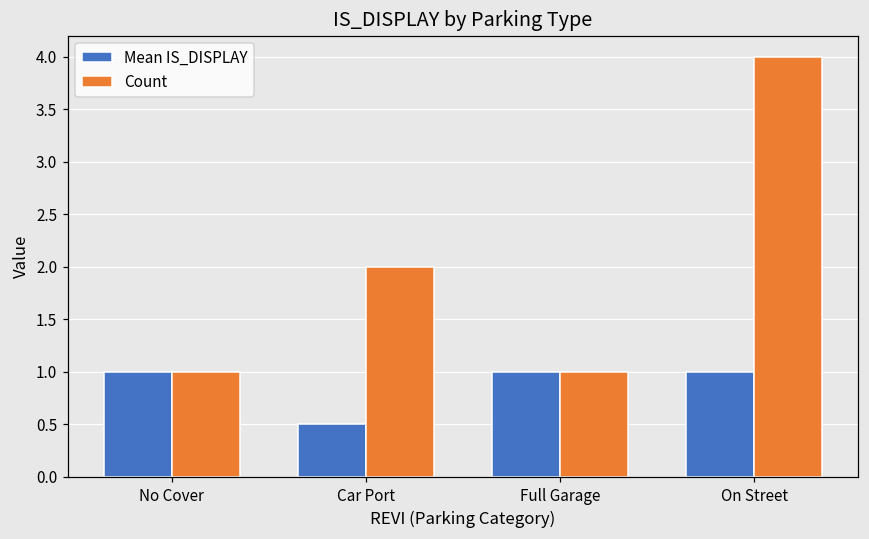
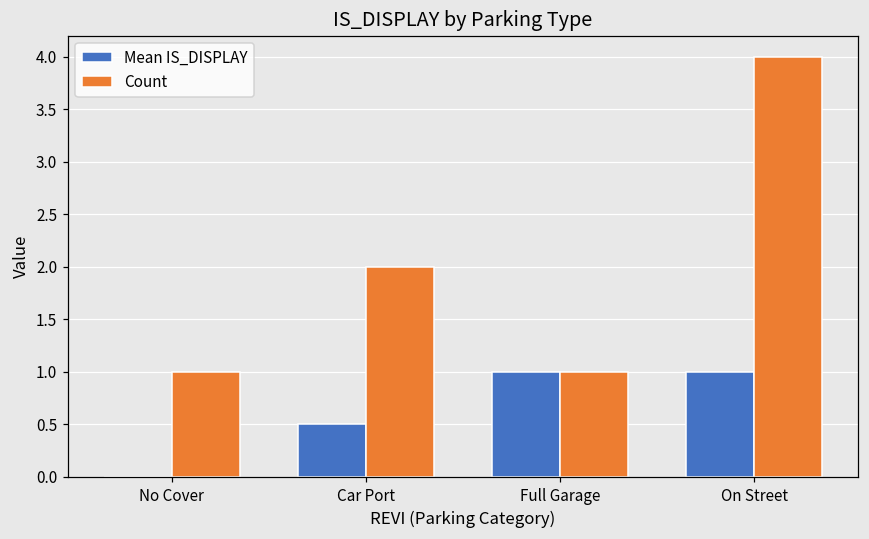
  {
    "Mean IS_DISPLAY": {
-     "No Cover": 1,
+     "No Cover": 0,
      "Car Port": 0.5,
      "Full Garage": 1,
      "On Street": 1
    },
    "Count": {
      "No Cover": 1,
      "Car Port": 2,
      "Full Garage": 1,
      "On Street": 4
    }
  }
